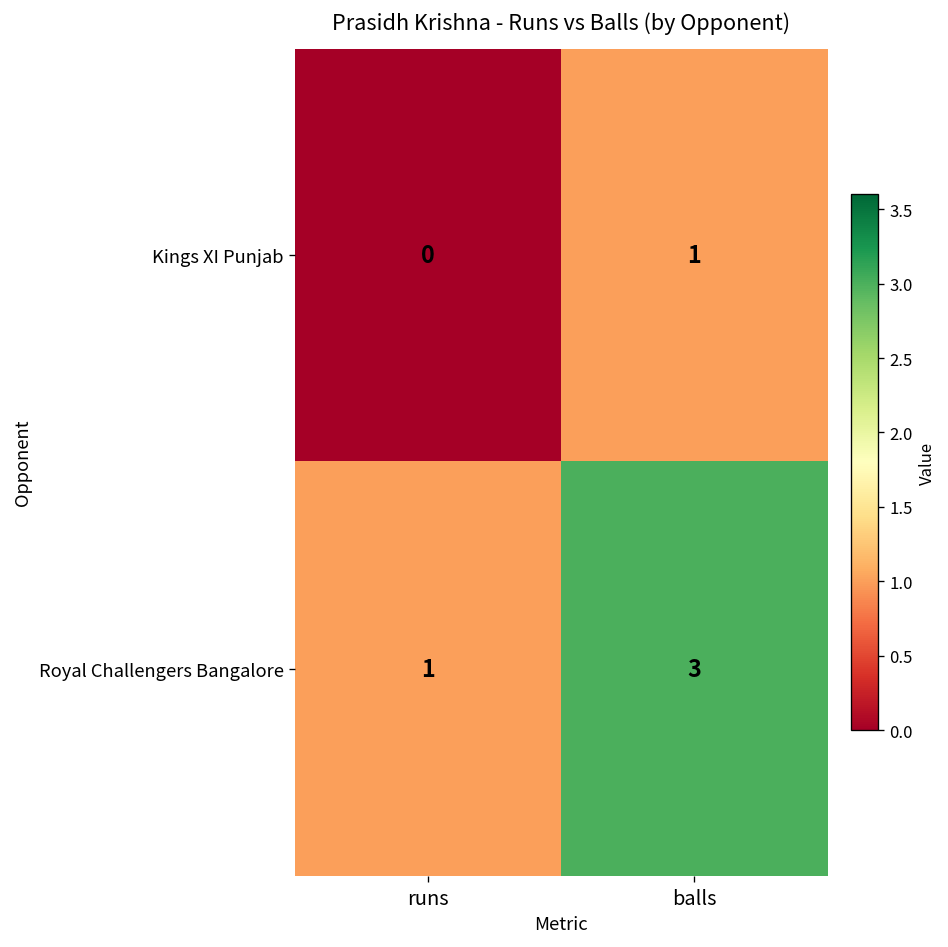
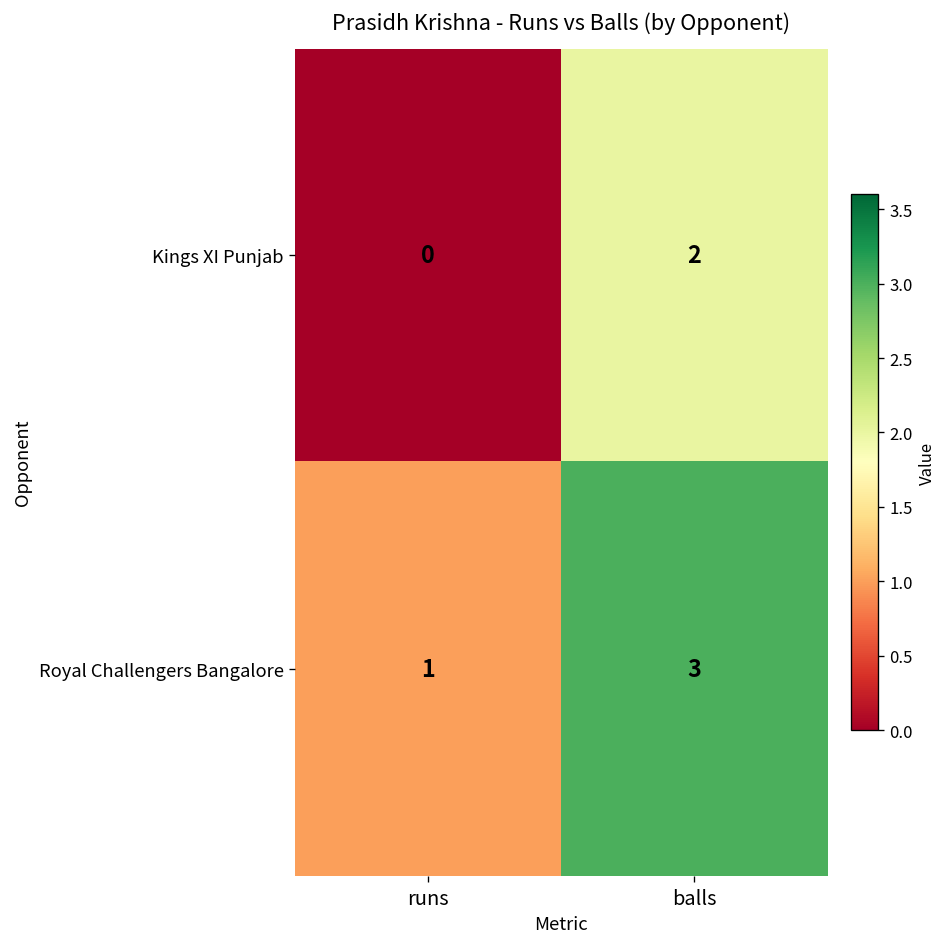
  {
    "Kings XI Punjab": {
      "runs": 0,
-     "balls": 1
+     "balls": 2
    },
    "Royal Challengers Bangalore": {
      "runs": 1,
      "balls": 3
    }
  }
